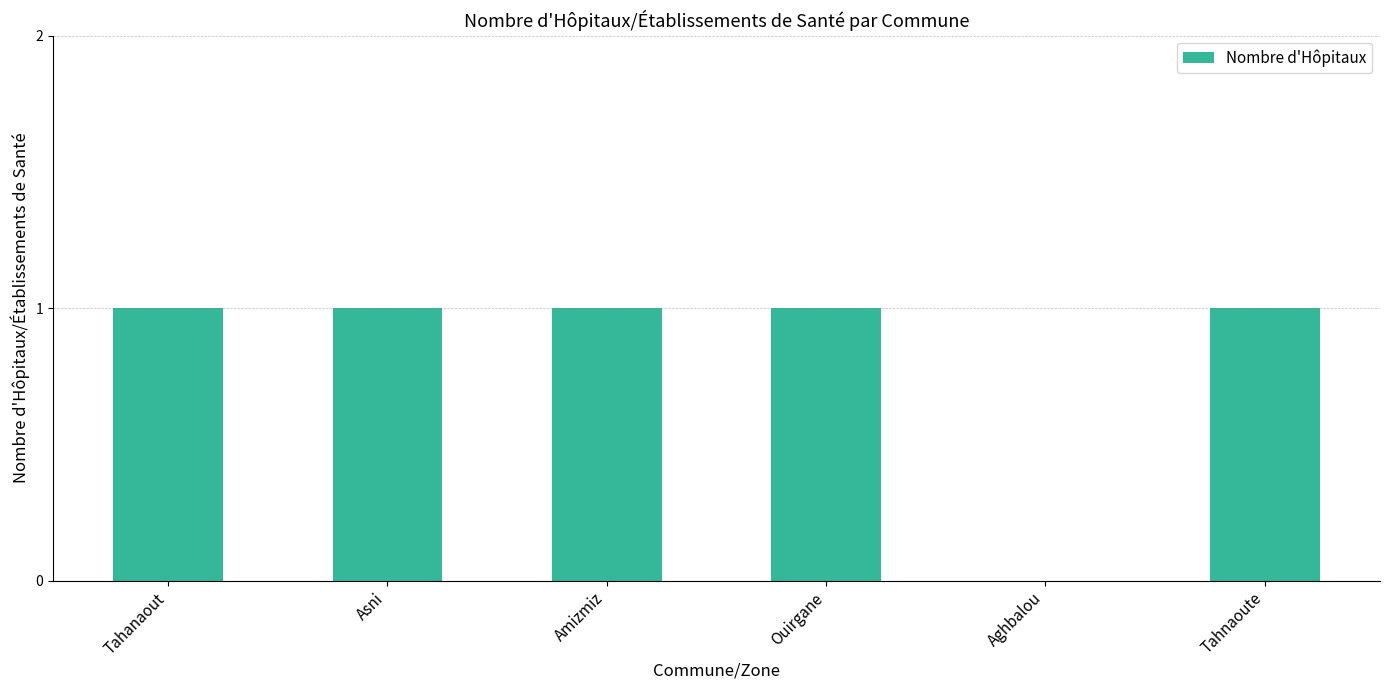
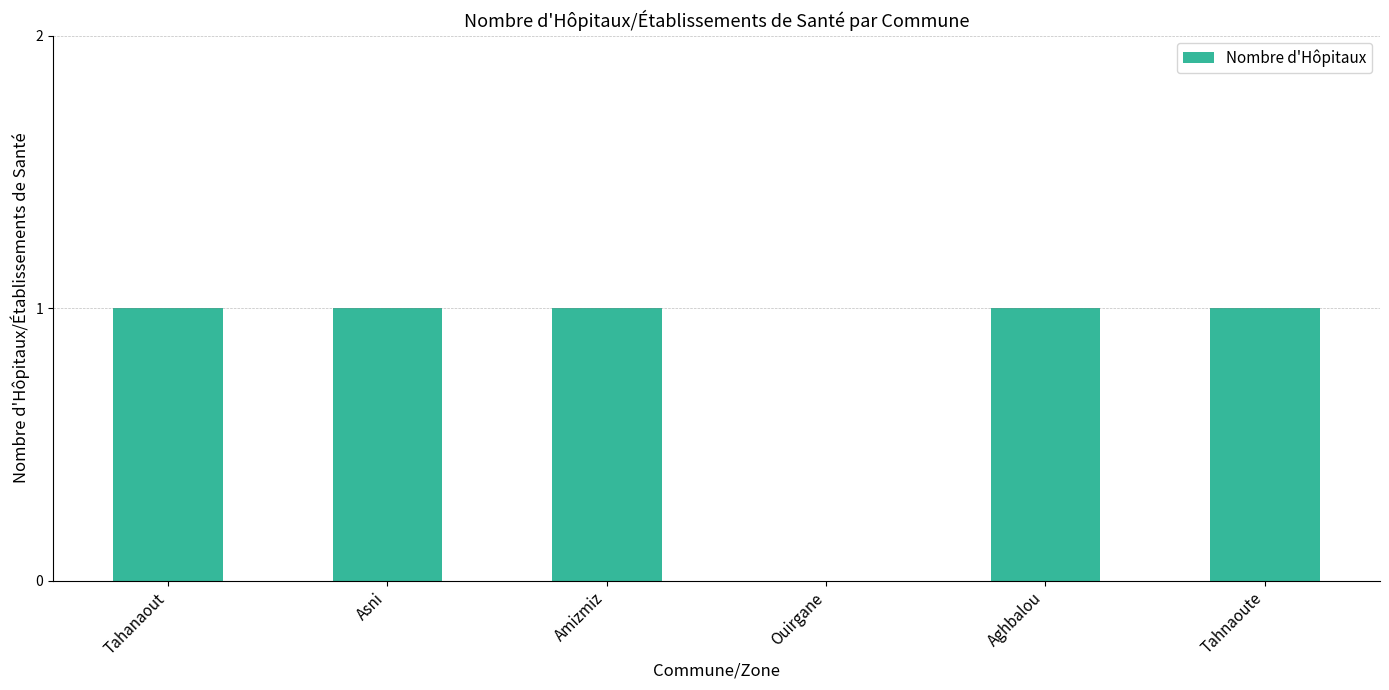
  {
    "Tahanaout": 1,
    "Asni": 1,
    "Amizmiz": 1,
-   "Ouirgane": 1,
-   "Aghbalou": 0,
+   "Ouirgane": 0,
+   "Aghbalou": 1,
    "Tahnaoute": 1
  }
